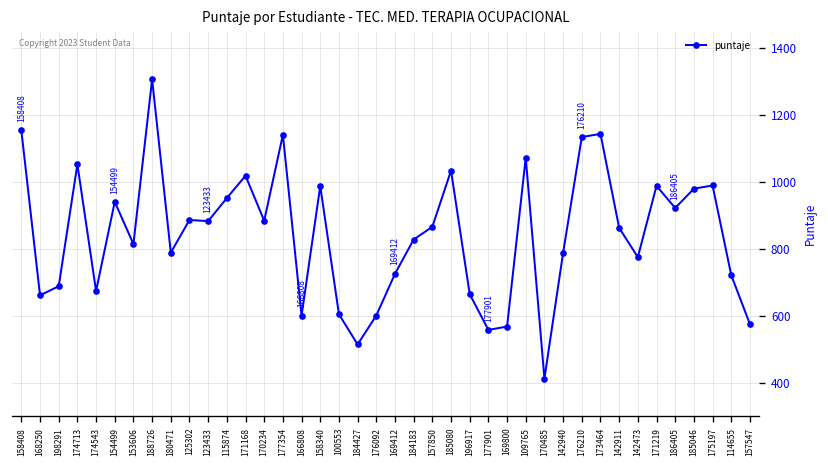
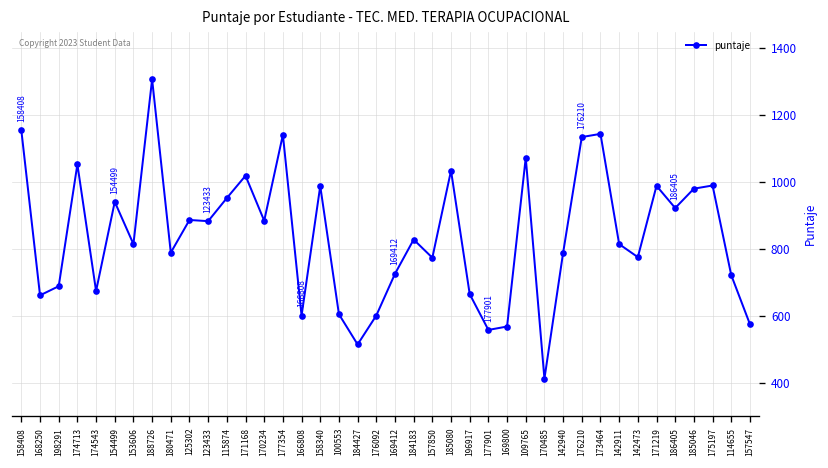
  {
    "168250": 660,
    "198291": 690,
    "174713": 1050,
    "174543": 670,
    "153606": 810,
    "188726": 1310,
    "180471": 790,
    "125302": 890,
    "115874": 950,
    "171168": 1020,
    "170234": 880,
    "177354": 1140,
    "158340": 990,
    "100553": 600,
    "184427": 510,
    "176092": 600,
    "184183": 830,
-   "157850": 870,
+   "157850": 770,
    "185080": 1030,
    "196917": 670,
    "169800": 570,
    "109765": 1070,
    "170485": 410,
    "142940": 790,
    "173464": 1140,
-   "142911": 860,
+   "142911": 810,
    "142473": 780,
    "171219": 990,
    "185046": 980,
    "175197": 990,
    "114655": 720,
    "157547": 580
  }
